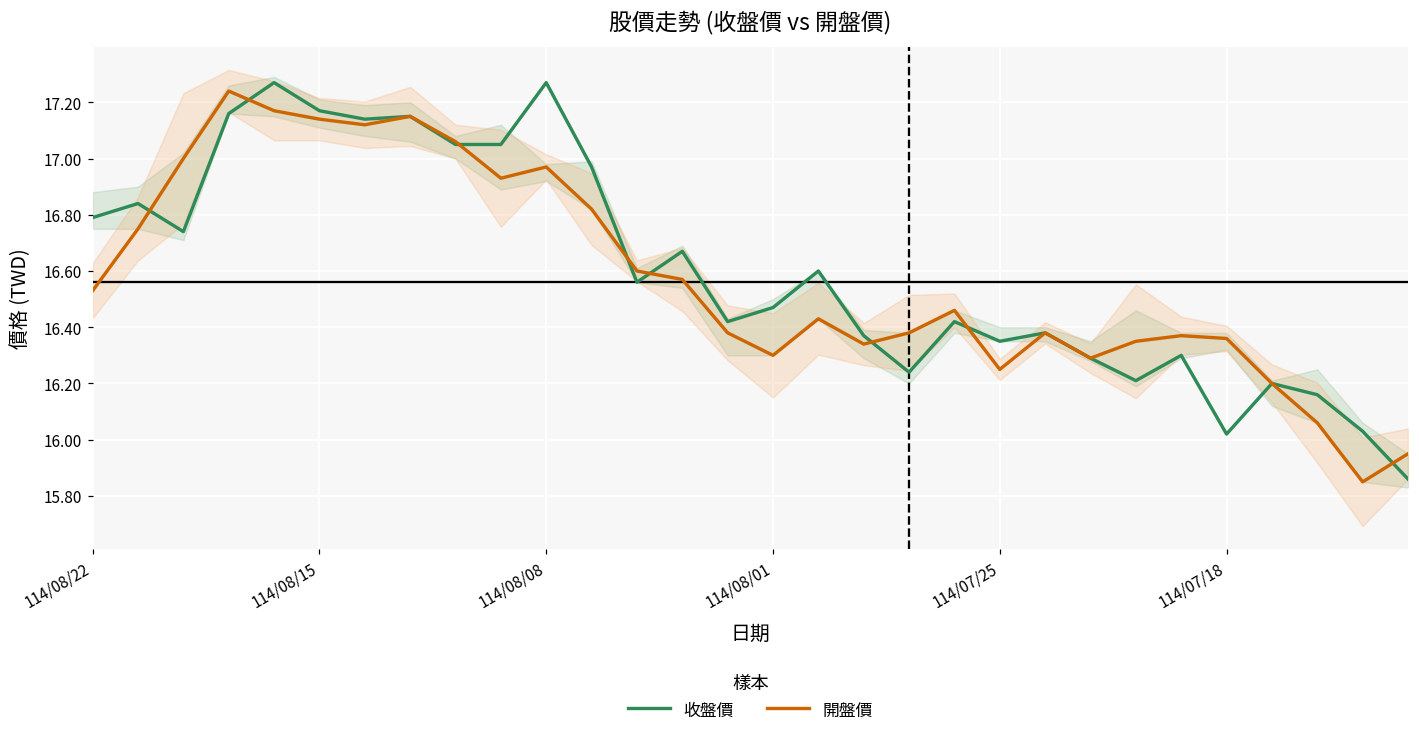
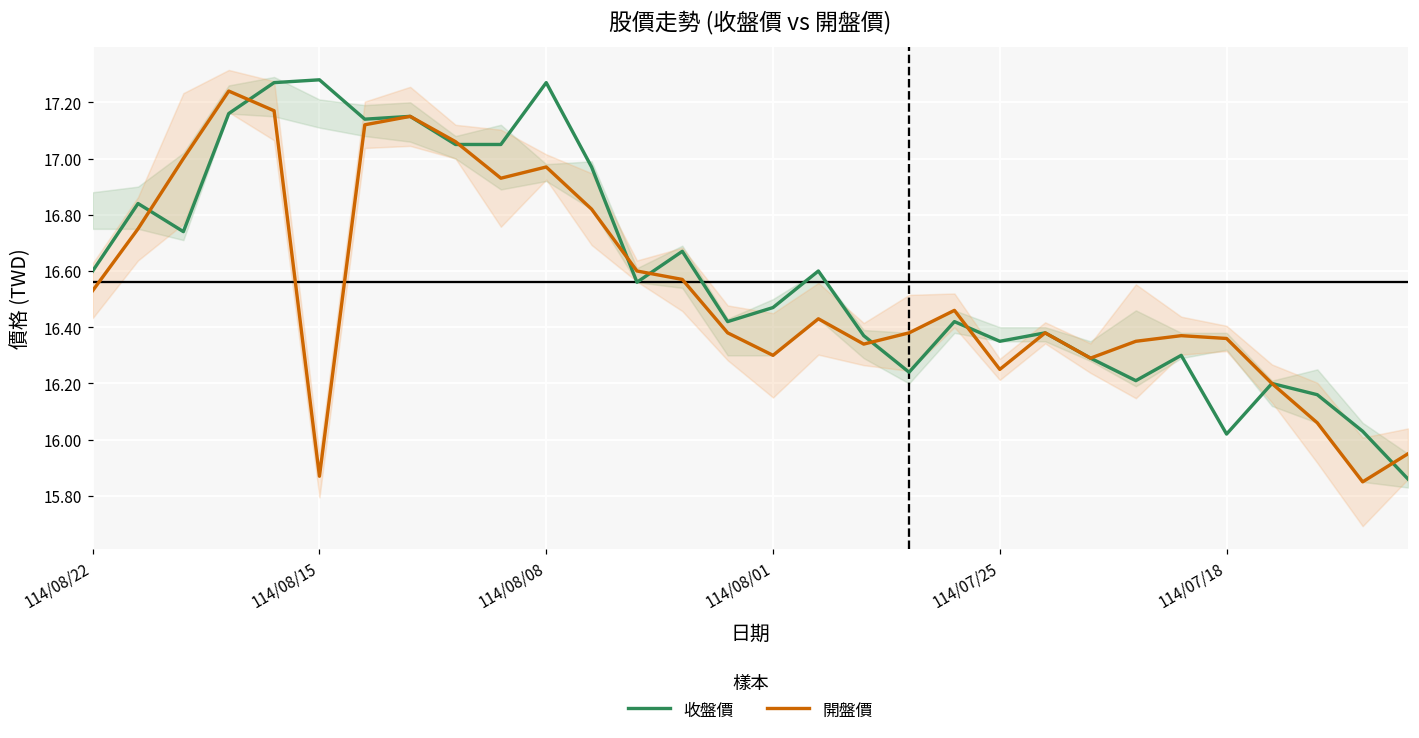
  {
    "收盤價": {
-     "114/08/22": 16.79,
-     "114/08/15": 17.17,
+     "114/08/22": 16.60,
+     "114/08/15": 17.28,
      "114/08/08": 17.27,
      "114/08/01": 16.47,
      "114/07/25": 16.35,
      "114/07/18": 16.02
    },
    "開盤價": {
      "114/08/22": 16.53,
-     "114/08/15": 17.14,
+     "114/08/15": 15.87,
      "114/08/08": 16.97,
      "114/08/01": 16.30,
      "114/07/25": 16.25,
      "114/07/18": 16.36
    }
  }
